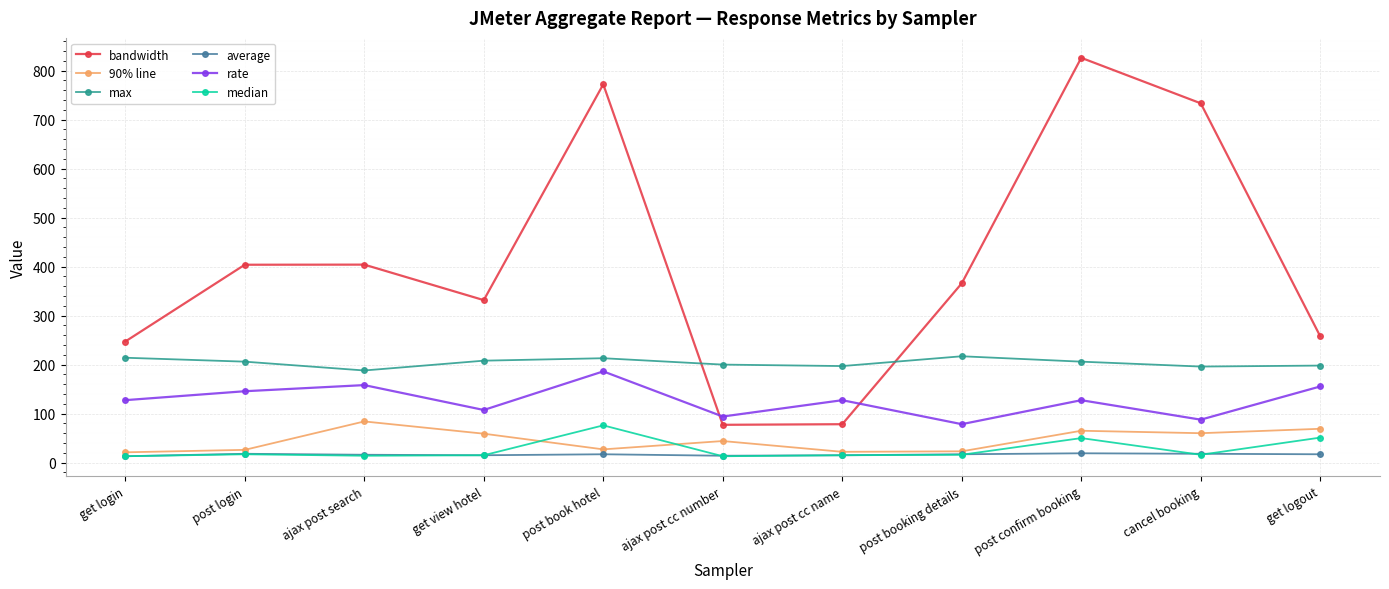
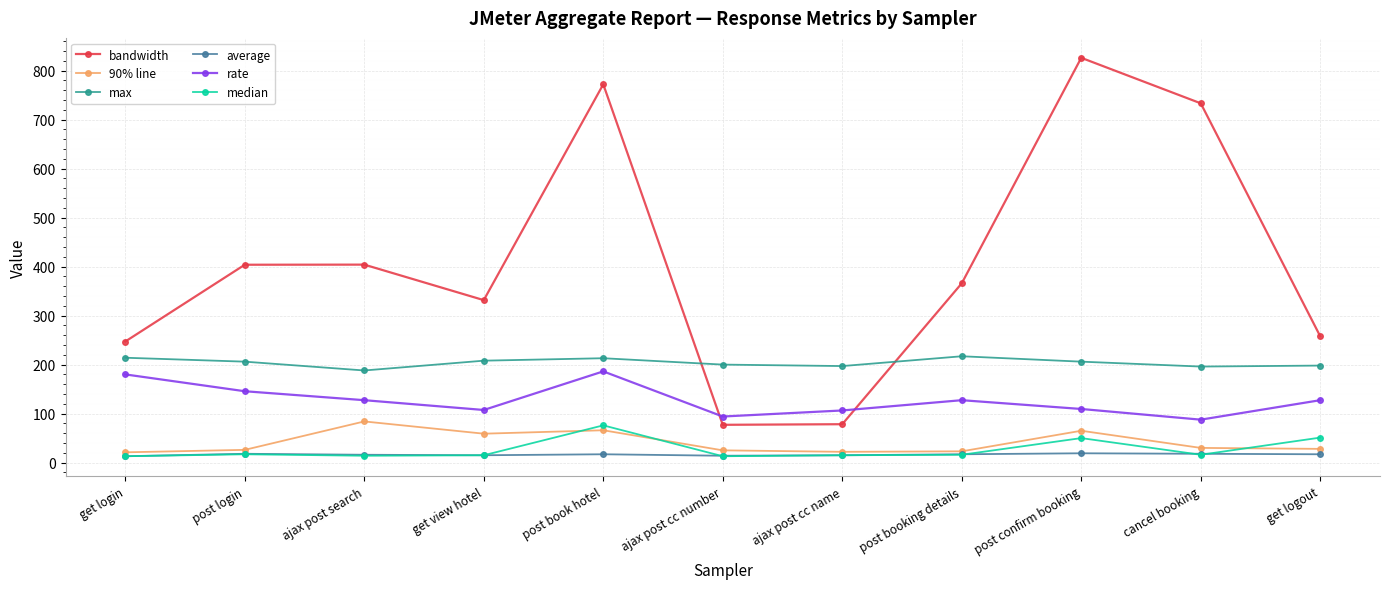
  {
    "bandwidth": {
      "get login": 250,
      "post login": 400,
      "ajax post search": 400,
      "get view hotel": 330,
      "post book hotel": 770,
      "ajax post cc number": 80,
      "ajax post cc name": 80,
      "post booking details": 370,
      "post confirm booking": 830,
      "cancel booking": 730,
      "get logout": 260
    },
    "90% line": {
      "get login": 20,
      "post login": 30,
      "ajax post search": 80,
      "get view hotel": 60,
-     "post book hotel": 30,
-     "ajax post cc number": 40,
+     "post book hotel": 70,
+     "ajax post cc number": 30,
      "ajax post cc name": 20,
      "post booking details": 20,
      "post confirm booking": 70,
-     "cancel booking": 60,
-     "get logout": 70
+     "cancel booking": 30,
+     "get logout": 30
    },
    "rate": {
-     "get login": 130,
+     "get login": 180,
      "post login": 150,
-     "ajax post search": 160,
+     "ajax post search": 130,
      "get view hotel": 110,
      "post book hotel": 190,
      "ajax post cc number": 90,
-     "ajax post cc name": 130,
-     "post booking details": 80,
-     "post confirm booking": 130,
+     "ajax post cc name": 110,
+     "post booking details": 130,
+     "post confirm booking": 110,
      "cancel booking": 90,
-     "get logout": 160
+     "get logout": 130
    },
    "median": {
      "post book hotel": 80,
      "post confirm booking": 50,
      "get logout": 50
    }
  }
